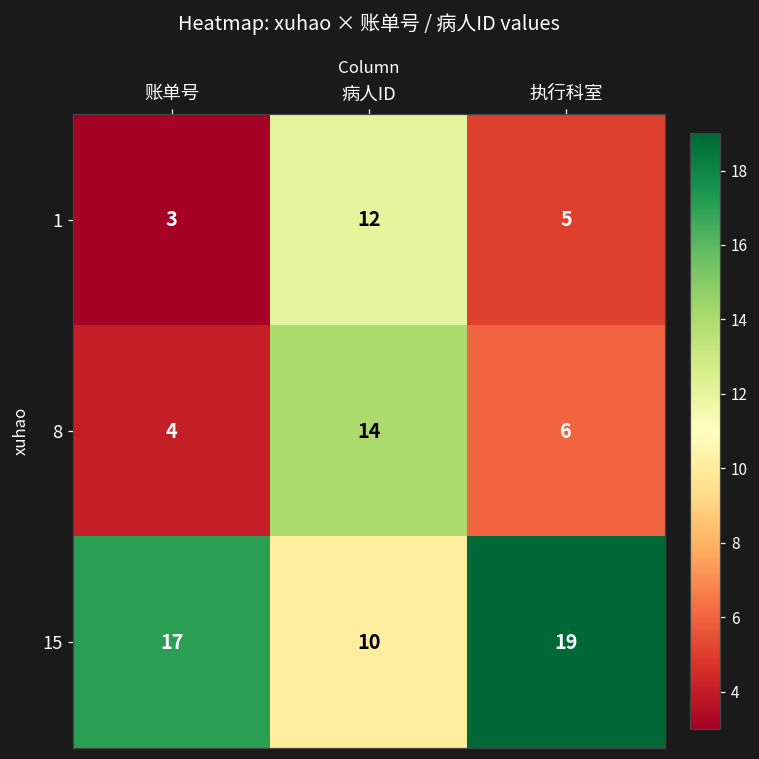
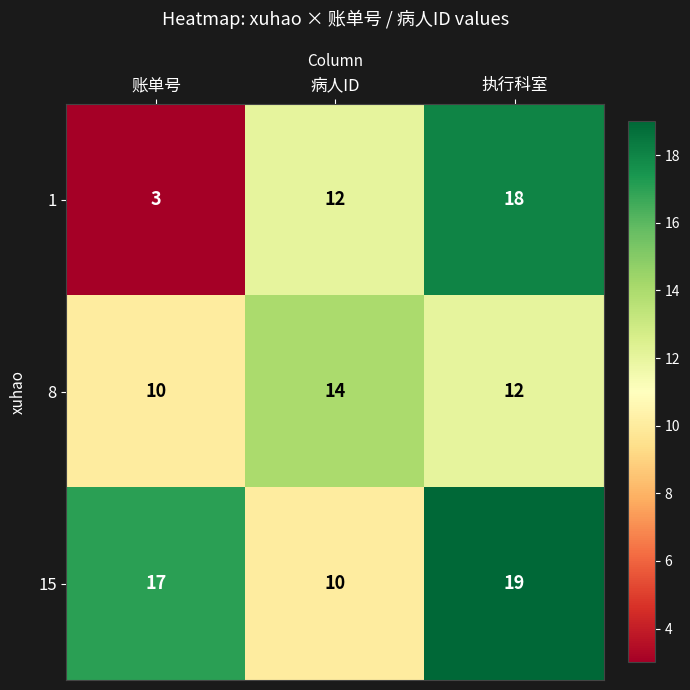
  {
    "1": {
      "账单号": 3,
      "病人ID": 12,
-     "执行科室": 5
+     "执行科室": 18
    },
    "8": {
-     "账单号": 4,
+     "账单号": 10,
      "病人ID": 14,
-     "执行科室": 6
+     "执行科室": 12
    },
    "15": {
      "账单号": 17,
      "病人ID": 10,
      "执行科室": 19
    }
  }
